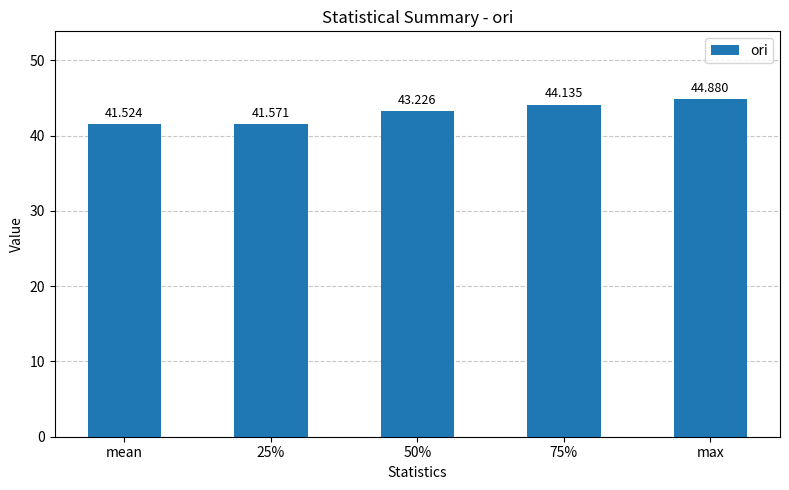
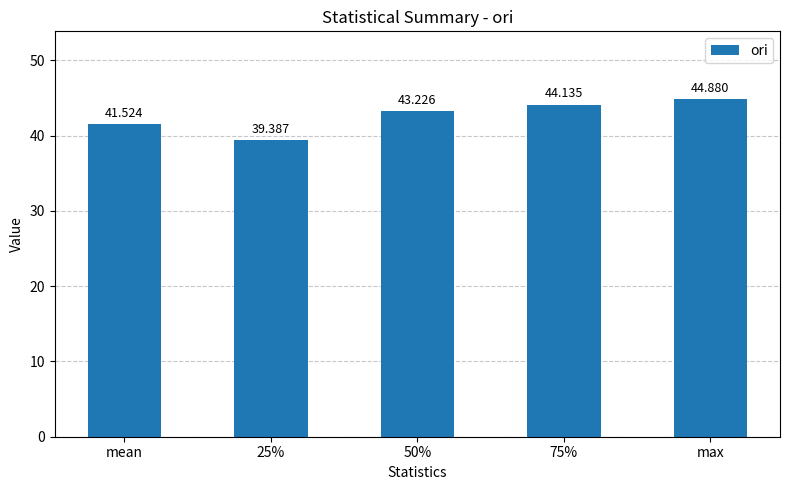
  {
    "mean": 41.524,
-   "25%": 41.571,
+   "25%": 39.387,
    "50%": 43.226,
    "75%": 44.135,
    "max": 44.880
  }
